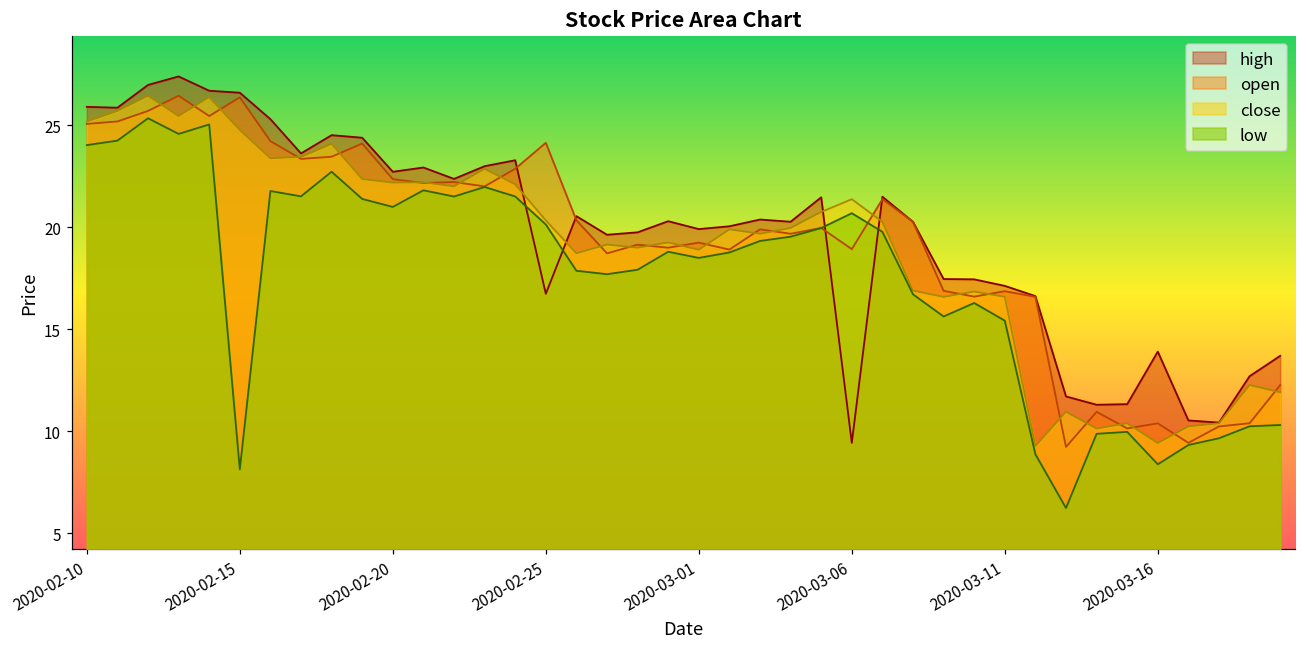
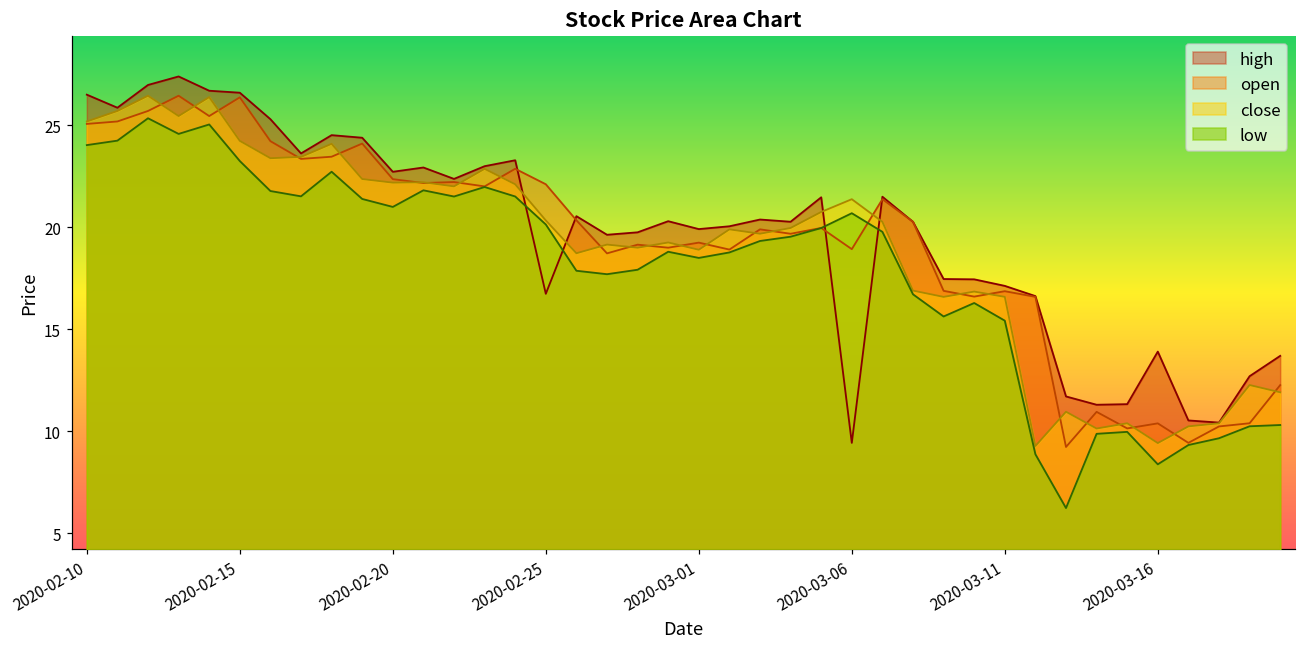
  {
    "high": {
-     "2020-02-10": 25.9,
+     "2020-02-10": 26.5,
      "2020-02-15": 26.6,
      "2020-02-20": 22.7,
      "2020-02-25": 16.7,
      "2020-03-01": 19.9,
      "2020-03-06": 9.4,
      "2020-03-11": 17.1,
      "2020-03-16": 13.9
    },
    "open": {
      "2020-02-15": 26.4,
      "2020-02-20": 22.4,
-     "2020-02-25": 24.1,
+     "2020-02-25": 22.1,
      "2020-03-01": 19.3,
      "2020-03-06": 18.9,
      "2020-03-11": 16.9,
      "2020-03-16": 10.4
    },
    "close": {
-     "2020-02-15": 24.8,
+     "2020-02-15": 24.2,
      "2020-02-20": 22.2,
      "2020-02-25": 20.3,
      "2020-03-01": 18.9,
      "2020-03-06": 21.4,
      "2020-03-11": 16.6,
      "2020-03-16": 9.4
    },
    "low": {
      "2020-02-10": 24.0,
-     "2020-02-15": 8.1,
+     "2020-02-15": 23.3,
      "2020-02-20": 21.0,
      "2020-02-25": 20.1,
      "2020-03-01": 18.5,
      "2020-03-06": 20.7,
      "2020-03-11": 15.4,
      "2020-03-16": 8.4
    }
  }
